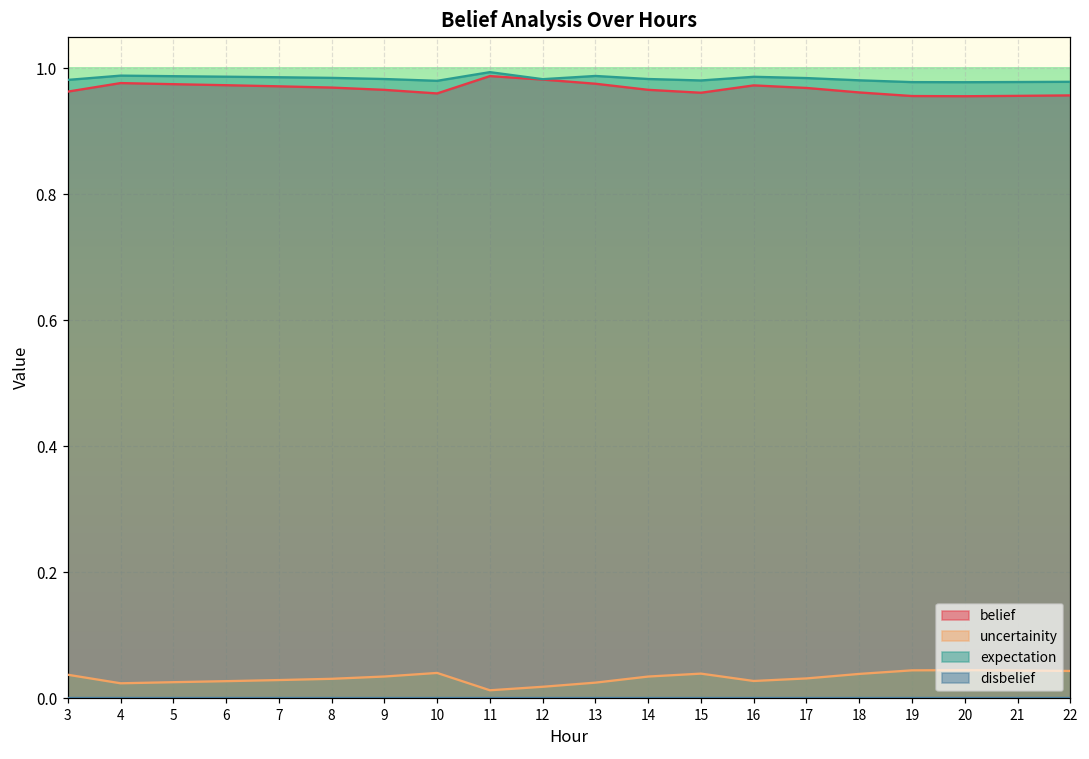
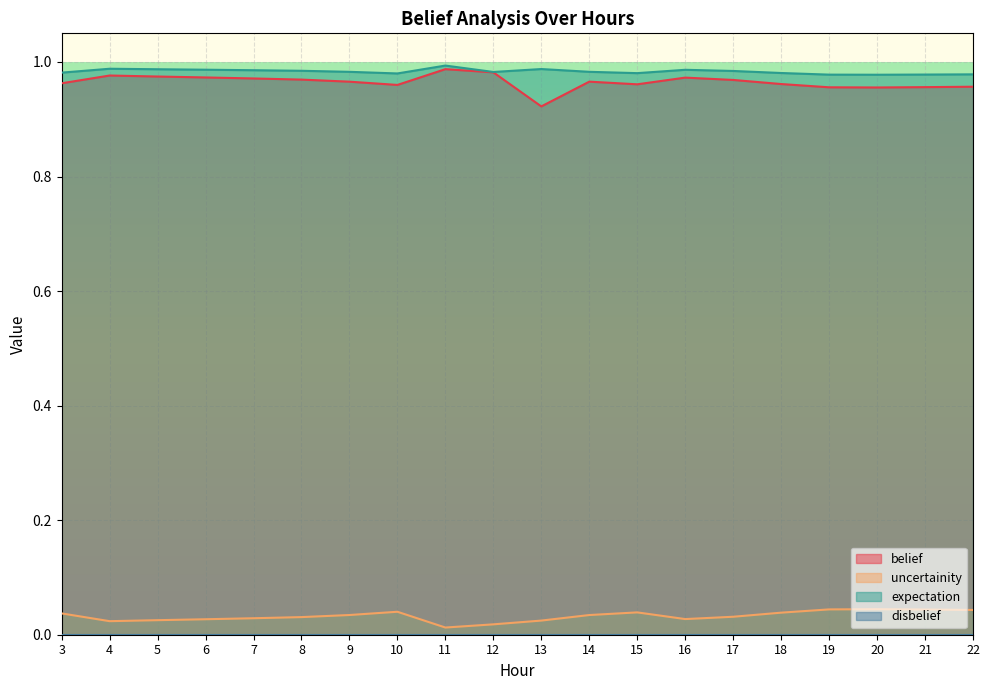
  {
    "belief": {
      "3": 0.96,
      "4": 0.98,
      "5": 0.97,
      "6": 0.97,
      "7": 0.97,
      "8": 0.97,
      "9": 0.97,
      "10": 0.96,
      "11": 0.99,
-     "13": 0.98,
+     "13": 0.92,
      "14": 0.97,
      "15": 0.96,
      "16": 0.97,
      "17": 0.97,
      "18": 0.96,
      "19": 0.96,
      "20": 0.96,
      "21": 0.96,
      "22": 0.96
    },
    "uncertainity": {
      "3": 0.04,
      "4": 0.02,
      "5": 0.03,
      "6": 0.03,
      "7": 0.03,
      "8": 0.03,
      "9": 0.03,
      "10": 0.04,
      "11": 0.01,
      "12": 0.02,
      "13": 0.02,
      "14": 0.03,
      "15": 0.04,
      "16": 0.03,
      "17": 0.03,
      "18": 0.04,
      "19": 0.04,
      "22": 0.04
    }
  }
